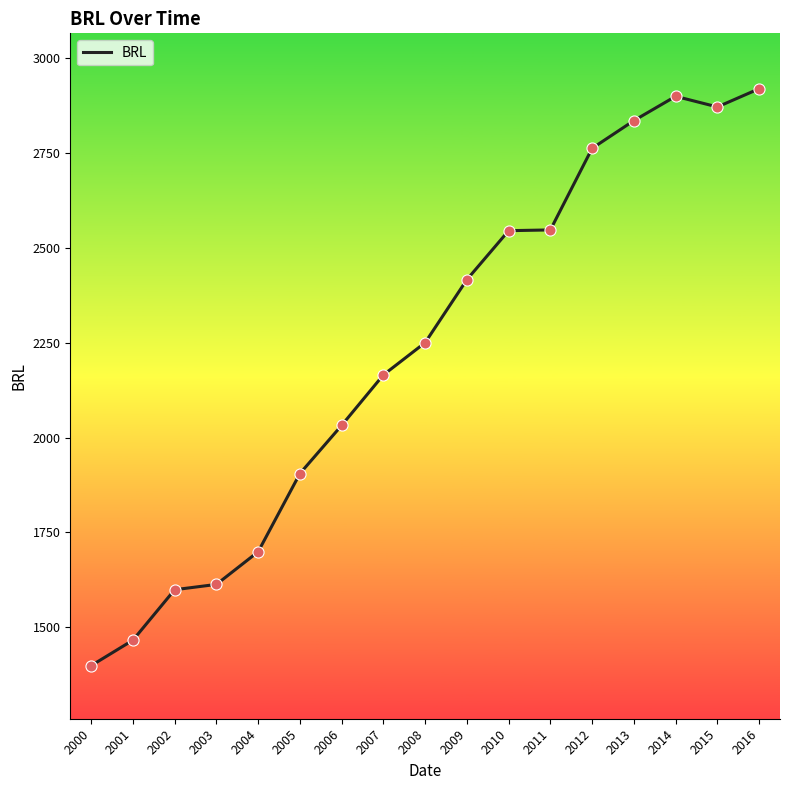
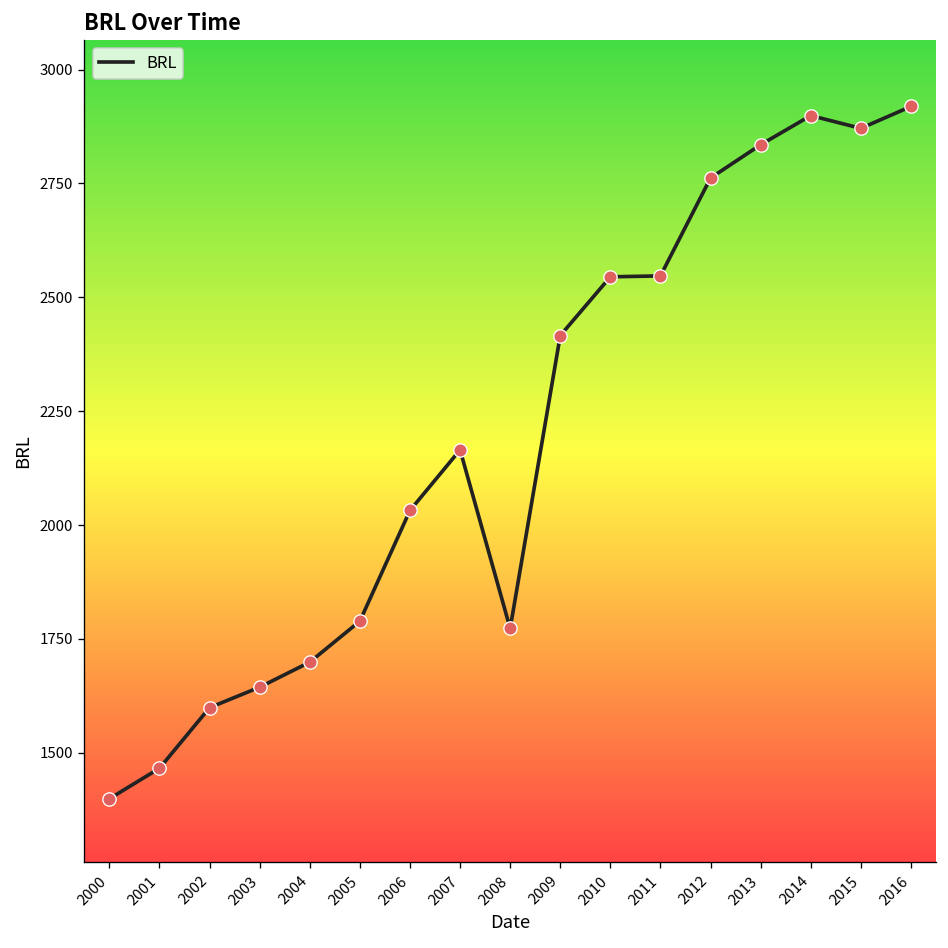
  {
    "2000": 1400,
    "2001": 1470,
    "2002": 1600,
-   "2003": 1610,
+   "2003": 1640,
    "2004": 1700,
-   "2005": 1910,
+   "2005": 1790,
    "2006": 2030,
    "2007": 2170,
-   "2008": 2250,
+   "2008": 1770,
    "2009": 2420,
    "2010": 2550,
    "2011": 2550,
    "2012": 2760,
    "2013": 2840,
    "2014": 2900,
    "2015": 2870,
    "2016": 2920
  }
